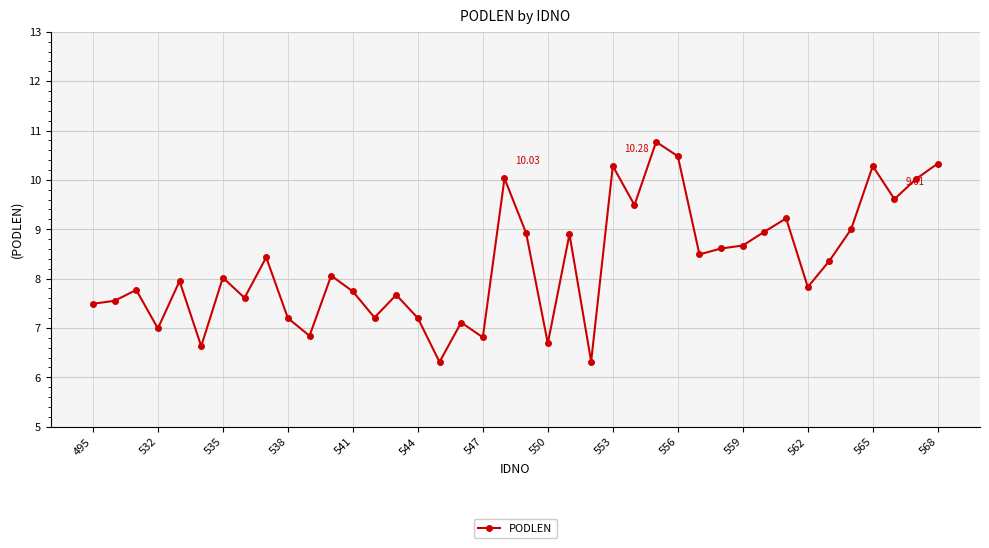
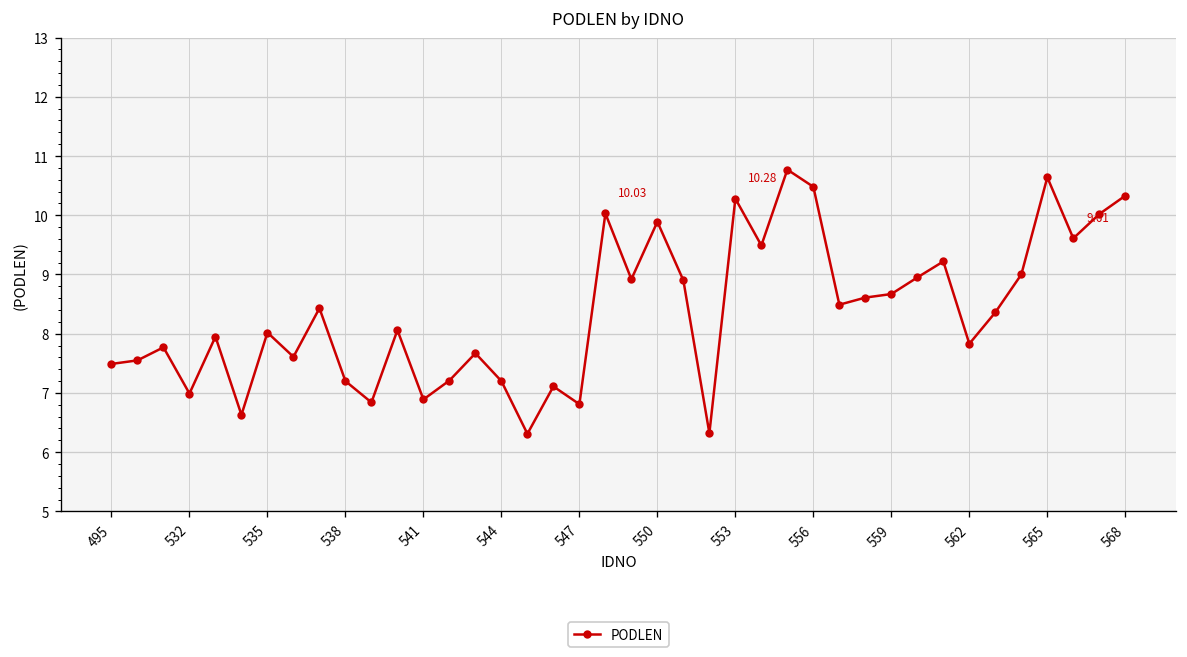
  {
    "495": 7.5,
    "532": 7.0,
    "535": 8.0,
    "538": 7.2,
-   "541": 7.7,
+   "541": 6.9,
    "544": 7.2,
    "547": 6.8,
-   "550": 6.7,
+   "550": 9.9,
    "556": 10.5,
    "559": 8.7,
    "562": 7.8,
-   "565": 10.3,
+   "565": 10.6,
    "568": 10.3
  }
